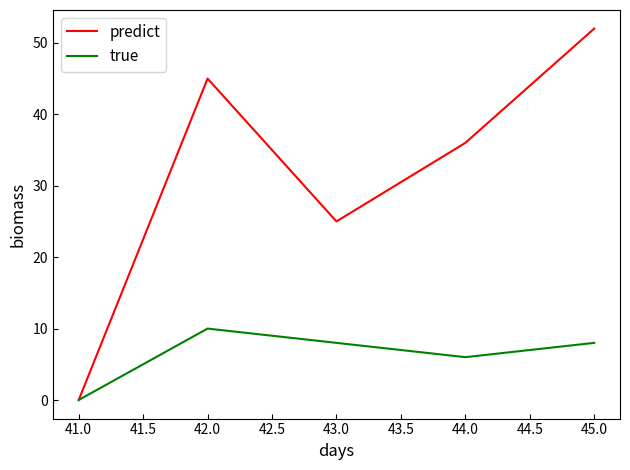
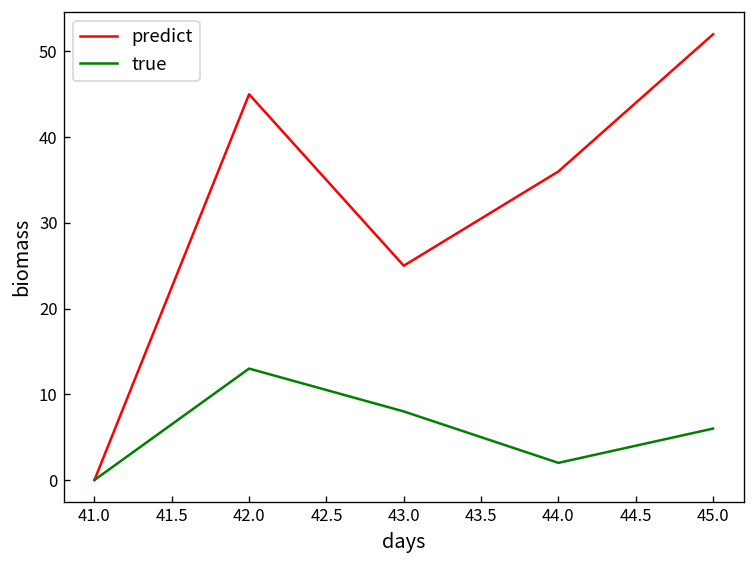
  {
    "predict": {
      "42.0": 45,
      "43.0": 25,
      "44.0": 36,
      "45.0": 52
    },
    "true": {
-     "42.0": 10,
+     "42.0": 13,
      "43.0": 8,
-     "44.0": 6,
-     "45.0": 8
+     "44.0": 2,
+     "45.0": 6
    }
  }
